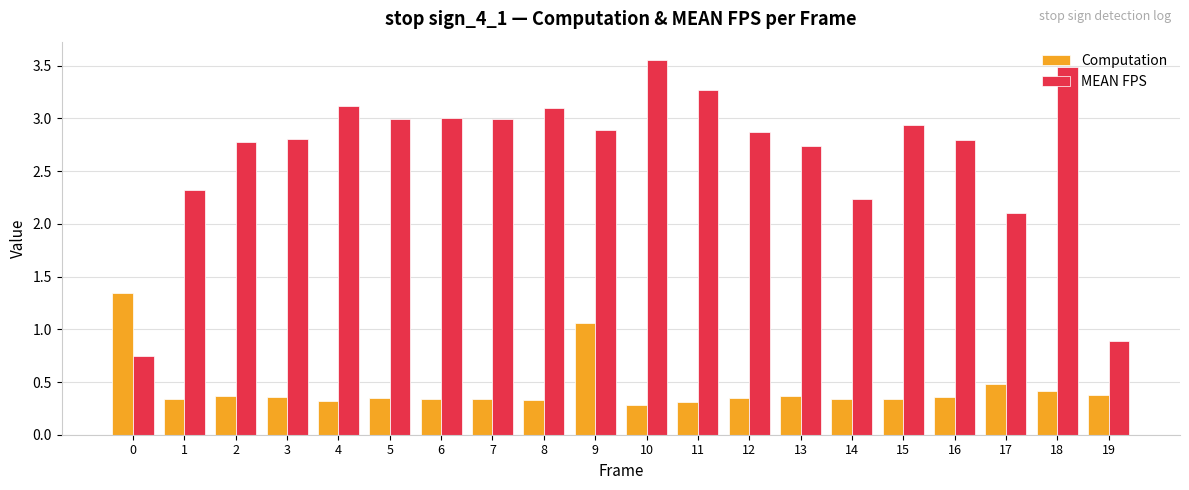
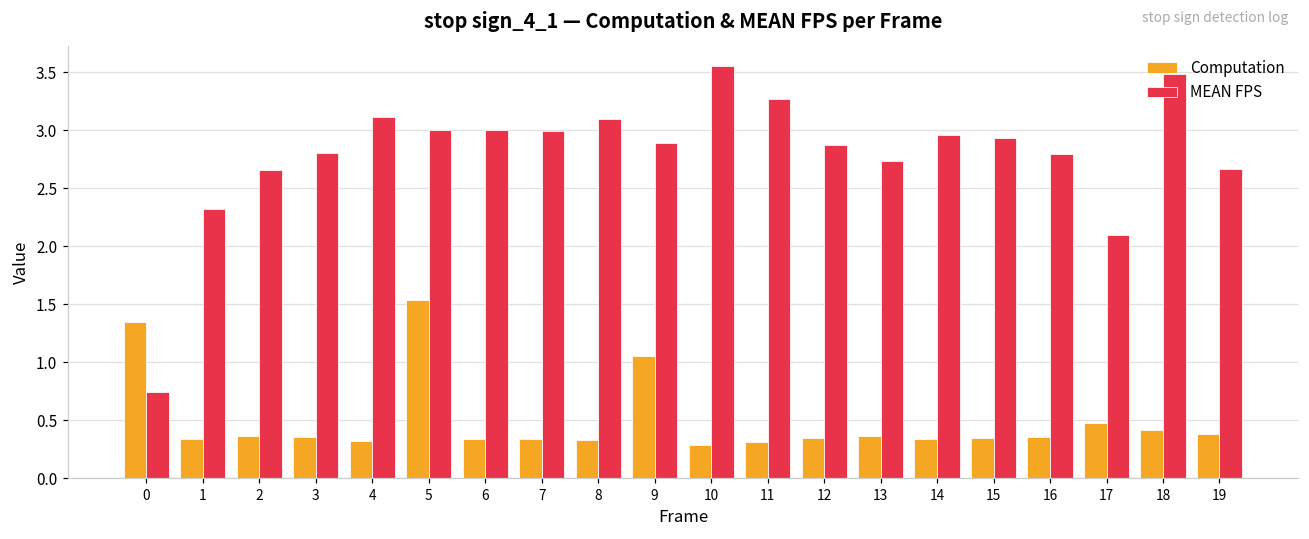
  {
    "Computation": {
      "0": 1.34,
      "1": 0.34,
      "2": 0.36,
      "3": 0.36,
      "4": 0.32,
-     "5": 0.35,
+     "5": 1.53,
      "6": 0.33,
      "7": 0.34,
      "8": 0.33,
      "9": 1.06,
      "10": 0.28,
      "11": 0.31,
      "12": 0.35,
      "13": 0.37,
      "14": 0.34,
      "15": 0.34,
      "16": 0.36,
      "17": 0.48,
      "18": 0.42,
      "19": 0.38
    },
    "MEAN FPS": {
      "0": 0.75,
      "1": 2.32,
-     "2": 2.77,
+     "2": 2.66,
      "3": 2.80,
      "4": 3.12,
      "5": 3.00,
      "6": 3.00,
      "7": 3.00,
      "8": 3.10,
      "9": 2.89,
      "10": 3.55,
      "11": 3.27,
      "12": 2.87,
      "13": 2.73,
-     "14": 2.24,
+     "14": 2.96,
      "15": 2.94,
      "16": 2.80,
      "17": 2.10,
      "18": 3.49,
-     "19": 0.88
+     "19": 2.66
    }
  }
